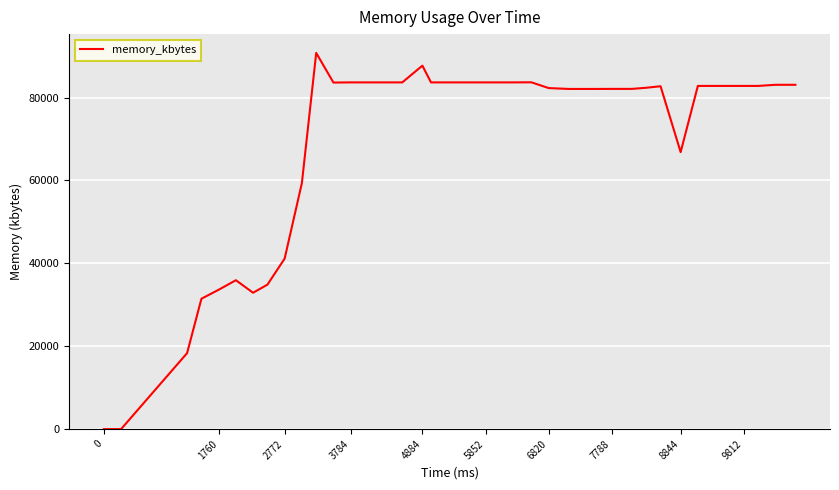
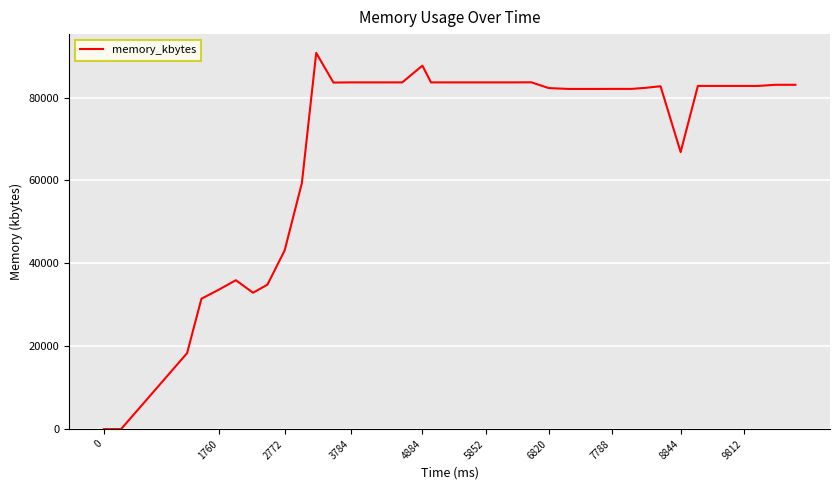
  {
    "0": 0,
    "1760": 34000,
-   "2772": 41000,
+   "2772": 43000,
    "3784": 84000,
    "4884": 88000,
    "5852": 84000,
    "6820": 82000,
    "7788": 82000,
    "8844": 67000,
    "9812": 83000
  }
